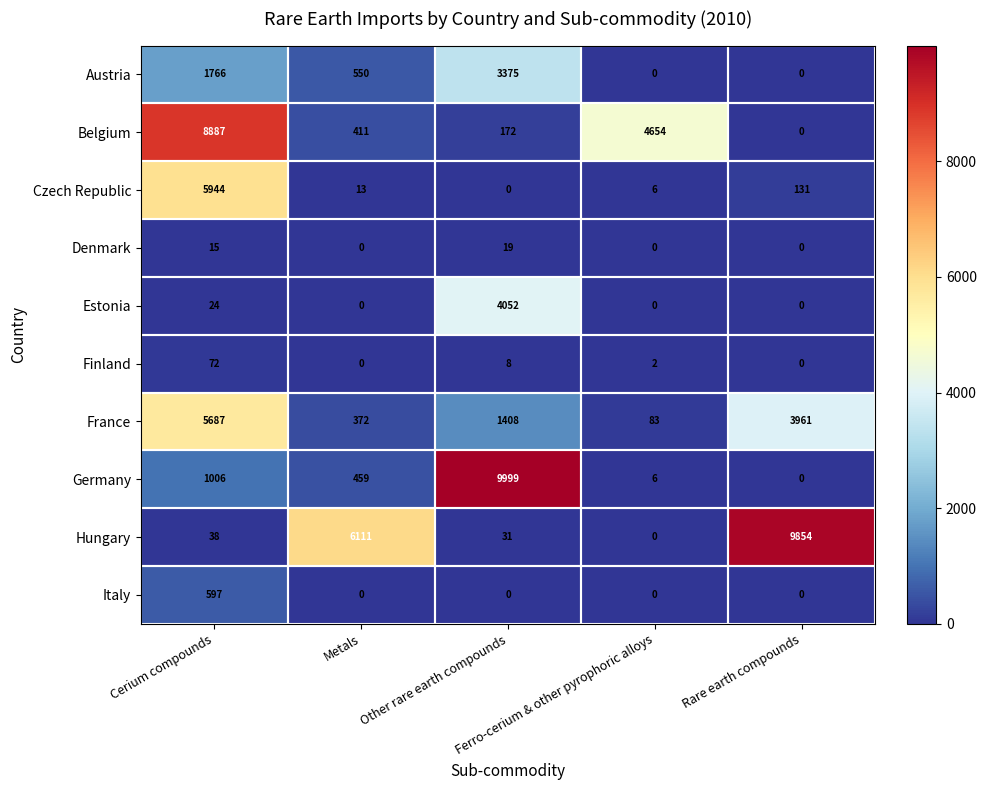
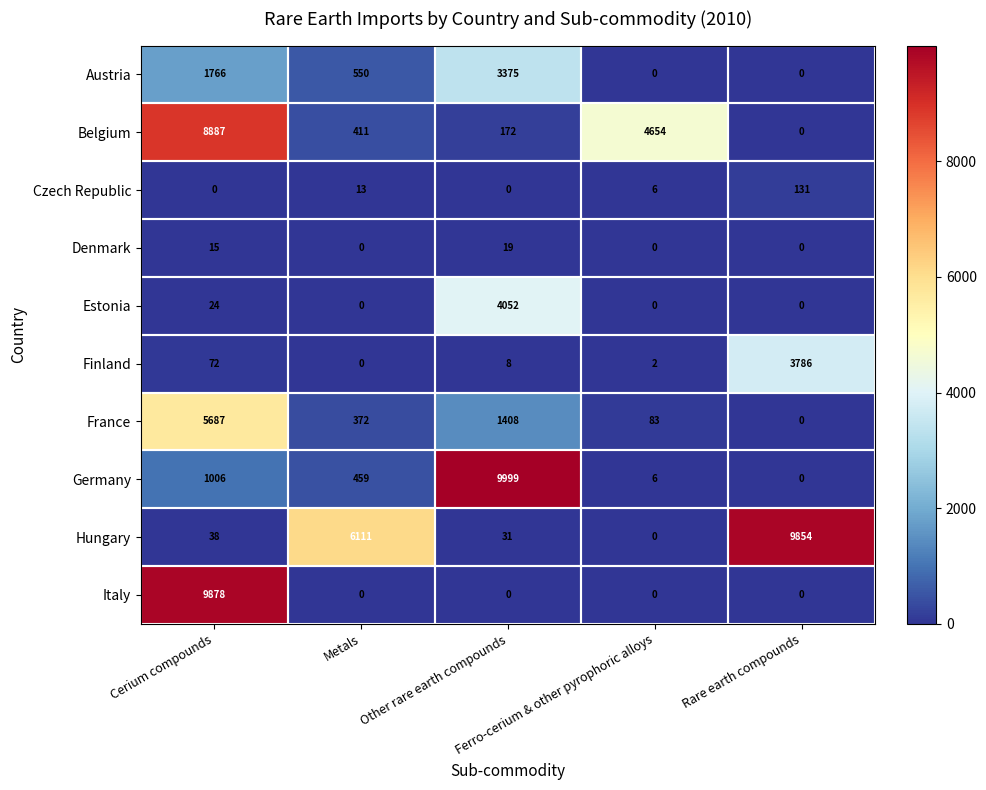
  {
    "Austria": {
      "Cerium compounds": 1766,
      "Metals": 550,
      "Other rare earth compounds": 3375,
      "Ferro-cerium & other pyrophoric alloys": 0,
      "Rare earth compounds": 0
    },
    "Belgium": {
      "Cerium compounds": 8887,
      "Metals": 411,
      "Other rare earth compounds": 172,
      "Ferro-cerium & other pyrophoric alloys": 4654,
      "Rare earth compounds": 0
    },
    "Czech Republic": {
-     "Cerium compounds": 5944,
+     "Cerium compounds": 0,
      "Metals": 13,
      "Other rare earth compounds": 0,
      "Ferro-cerium & other pyrophoric alloys": 6,
      "Rare earth compounds": 131
    },
    "Denmark": {
      "Cerium compounds": 15,
      "Metals": 0,
      "Other rare earth compounds": 19,
      "Ferro-cerium & other pyrophoric alloys": 0,
      "Rare earth compounds": 0
    },
    "Estonia": {
      "Cerium compounds": 24,
      "Metals": 0,
      "Other rare earth compounds": 4052,
      "Ferro-cerium & other pyrophoric alloys": 0,
      "Rare earth compounds": 0
    },
    "Finland": {
      "Cerium compounds": 72,
      "Metals": 0,
      "Other rare earth compounds": 8,
      "Ferro-cerium & other pyrophoric alloys": 2,
-     "Rare earth compounds": 0
+     "Rare earth compounds": 3786
    },
    "France": {
      "Cerium compounds": 5687,
      "Metals": 372,
      "Other rare earth compounds": 1408,
      "Ferro-cerium & other pyrophoric alloys": 83,
-     "Rare earth compounds": 3961
+     "Rare earth compounds": 0
    },
    "Germany": {
      "Cerium compounds": 1006,
      "Metals": 459,
      "Other rare earth compounds": 9999,
      "Ferro-cerium & other pyrophoric alloys": 6,
      "Rare earth compounds": 0
    },
    "Hungary": {
      "Cerium compounds": 38,
      "Metals": 6111,
      "Other rare earth compounds": 31,
      "Ferro-cerium & other pyrophoric alloys": 0,
      "Rare earth compounds": 9854
    },
    "Italy": {
-     "Cerium compounds": 597,
+     "Cerium compounds": 9878,
      "Metals": 0,
      "Other rare earth compounds": 0,
      "Ferro-cerium & other pyrophoric alloys": 0,
      "Rare earth compounds": 0
    }
  }
